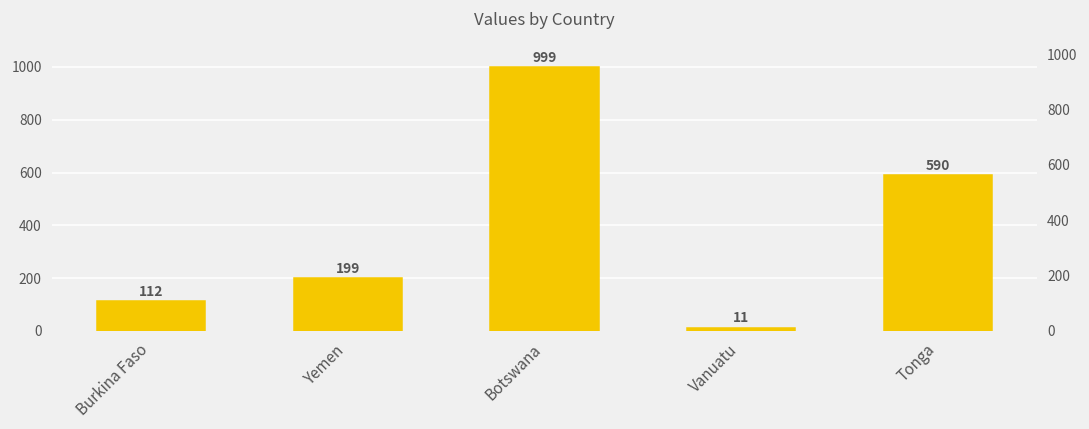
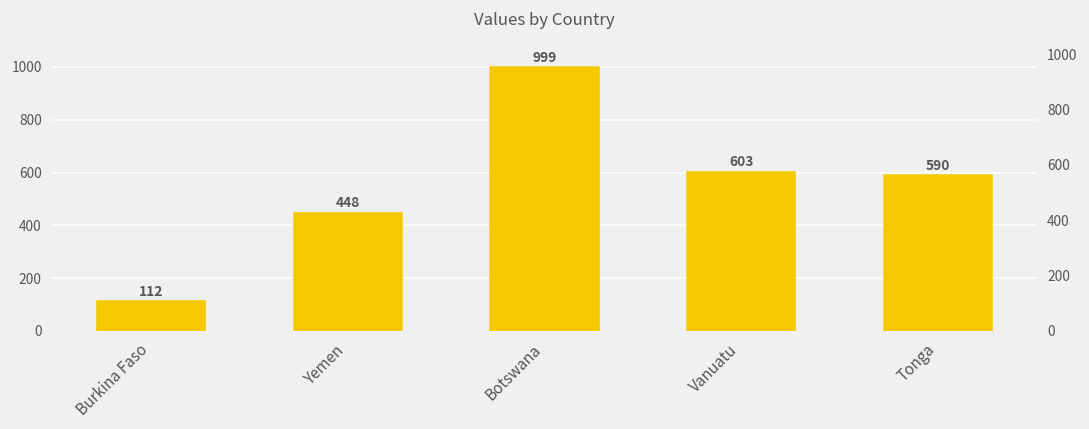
  {
    "Burkina Faso": 112,
-   "Yemen": 199,
+   "Yemen": 448,
    "Botswana": 999,
-   "Vanuatu": 11,
+   "Vanuatu": 603,
    "Tonga": 590
  }
